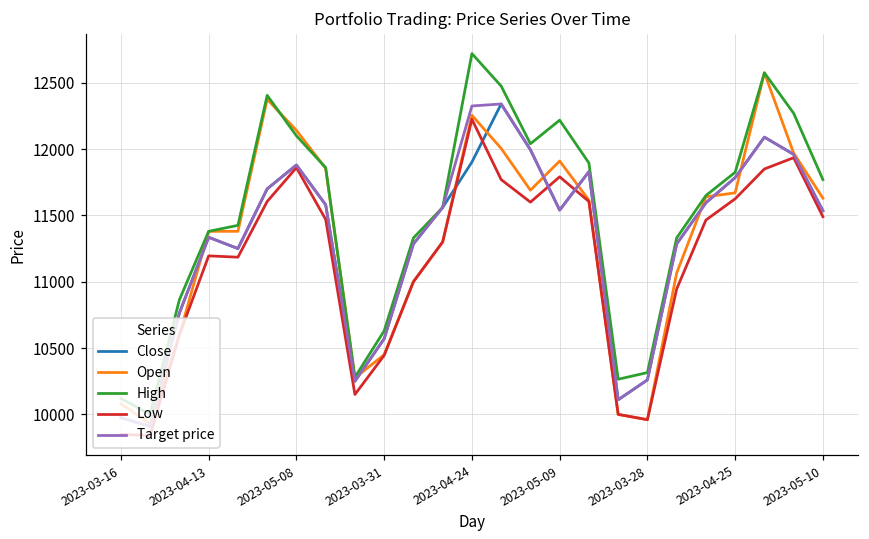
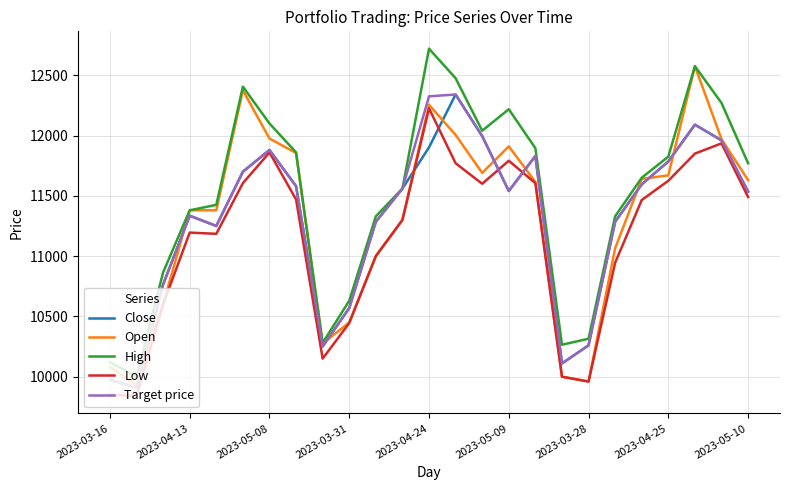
  {
    "Close": {
      "2023-04-24": 11900
    },
    "Open": {
-     "2023-05-08": 12140,
+     "2023-05-08": 11980,
      "2023-04-24": 12260,
      "2023-05-09": 11910,
      "2023-04-25": 11670,
      "2023-05-10": 11630
    },
    "High": {
      "2023-05-08": 12100,
      "2023-03-31": 10630,
      "2023-04-24": 12720,
      "2023-05-09": 12220,
      "2023-03-28": 10320,
      "2023-04-25": 11830,
      "2023-05-10": 11770
    },
    "Low": {
      "2023-04-13": 11200,
      "2023-04-24": 12230,
      "2023-05-09": 11790,
      "2023-04-25": 11630,
      "2023-05-10": 11490
    },
    "Target price": {
      "2023-04-24": 12330
    }
  }
